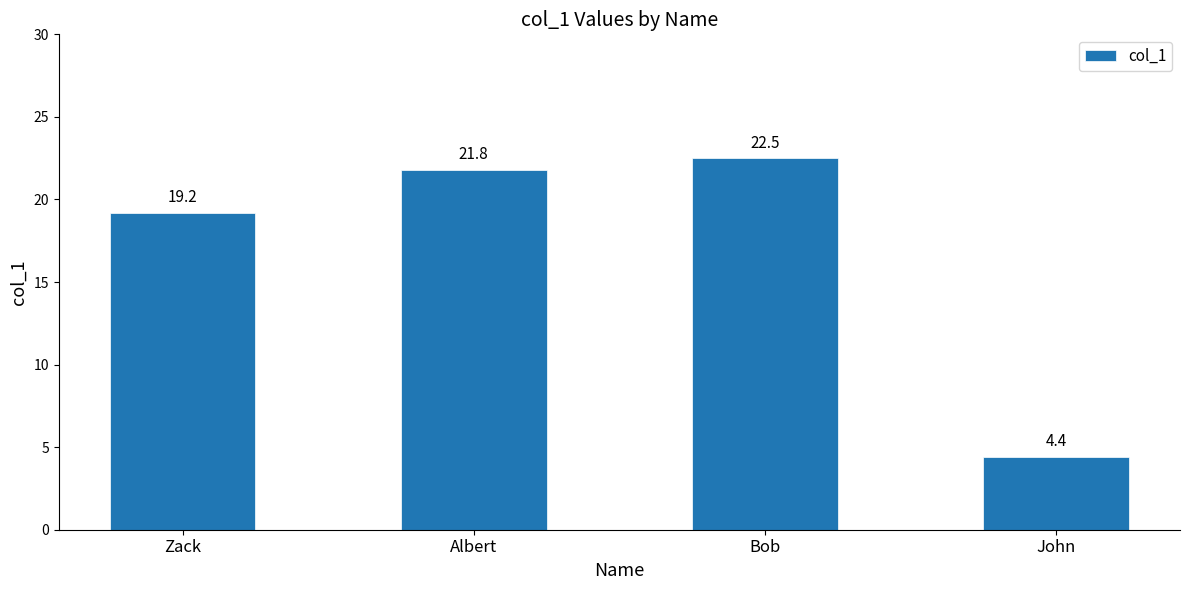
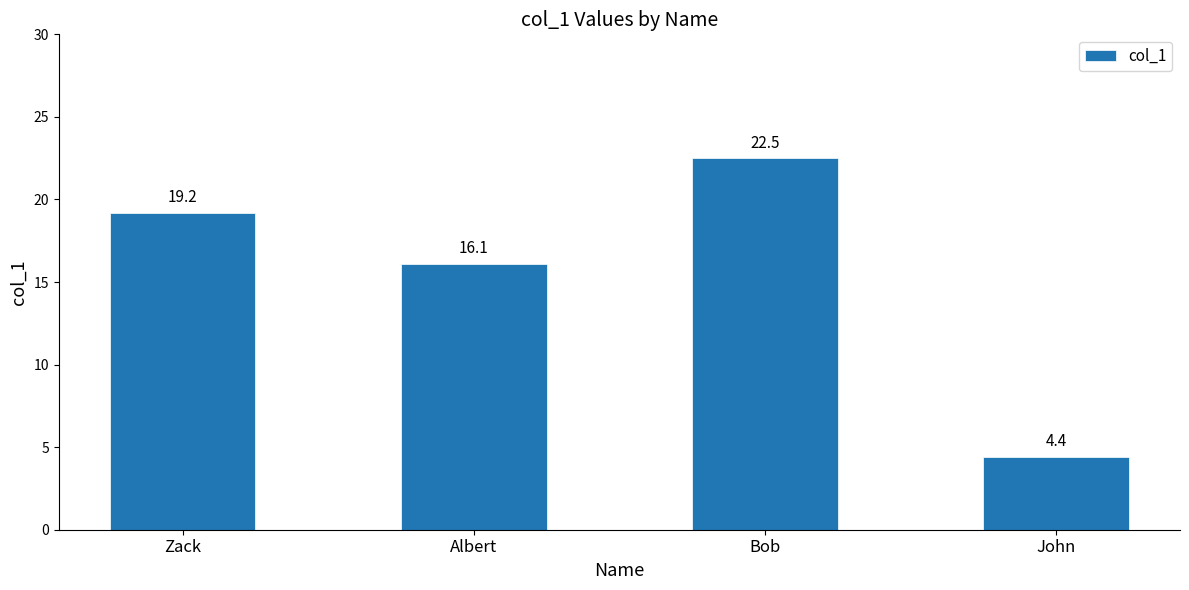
  {
    "Zack": 19.2,
-   "Albert": 21.8,
+   "Albert": 16.1,
    "Bob": 22.5,
    "John": 4.4
  }
